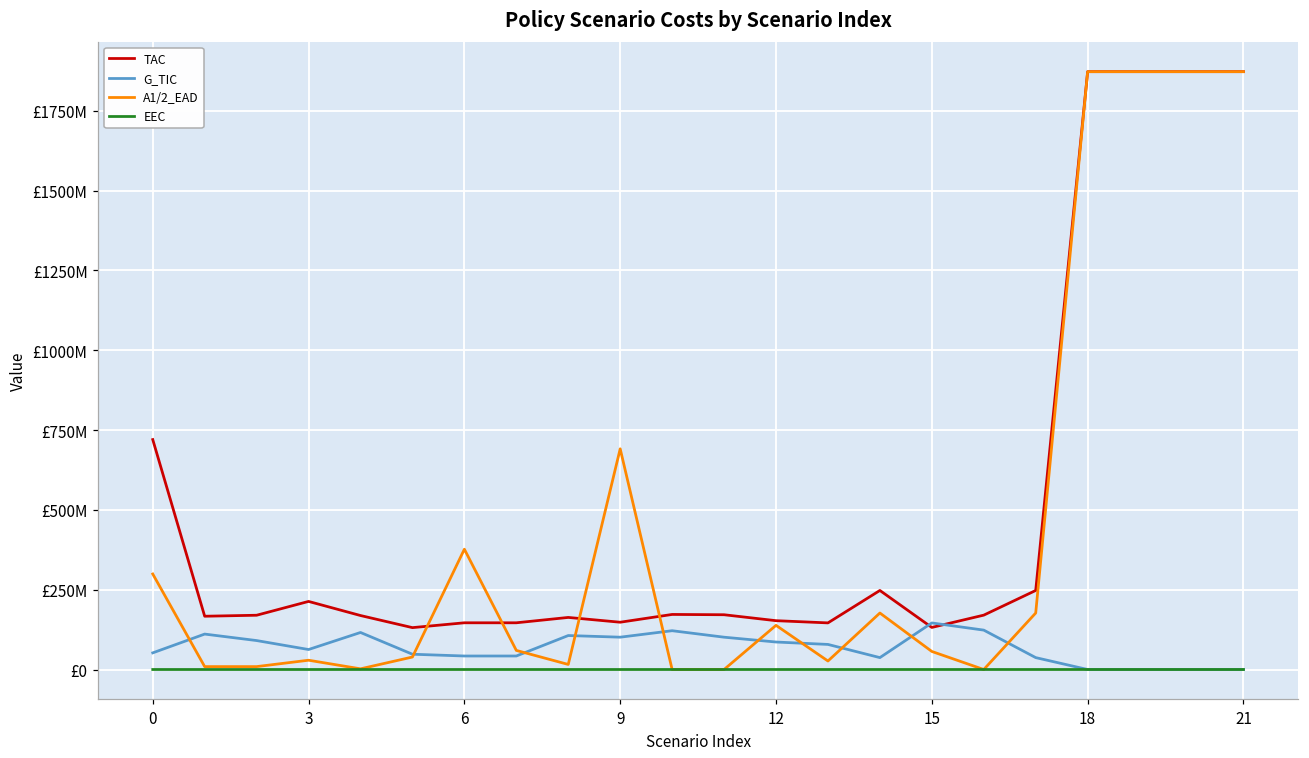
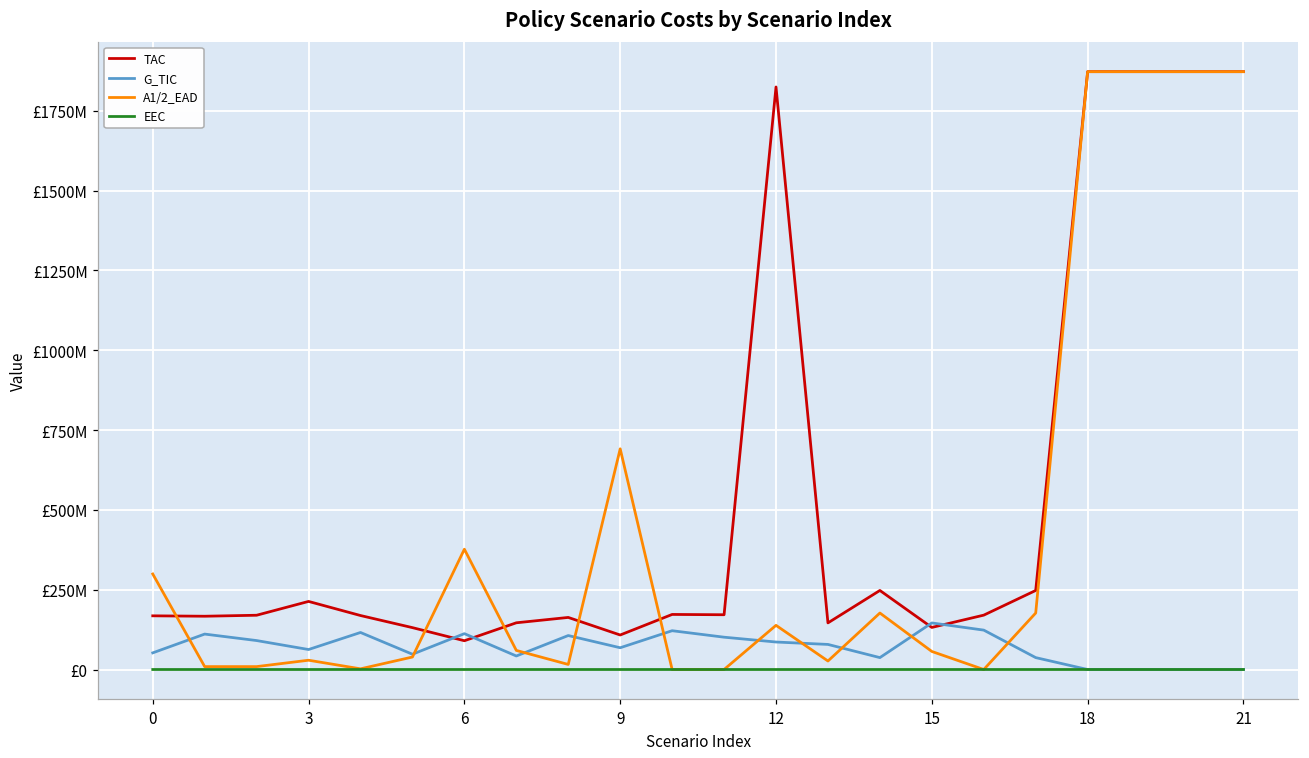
  {
    "TAC": {
-     "0": "£720000000",
+     "0": "£170000000",
      "3": "£210000000",
-     "6": "£150000000",
-     "9": "£150000000",
-     "12": "£150000000",
+     "6": "£90000000",
+     "9": "£110000000",
+     "12": "£1820000000",
      "15": "£130000000"
    },
    "G_TIC": {
      "0": "£50000000",
      "3": "£60000000",
-     "6": "£40000000",
-     "9": "£100000000",
+     "6": "£110000000",
+     "9": "£70000000",
      "12": "£90000000",
      "15": "£150000000"
    },
    "A1/2_EAD": {
      "0": "£300000000",
      "3": "£30000000",
      "6": "£380000000",
      "9": "£690000000",
      "12": "£140000000",
      "15": "£60000000"
    },
    "EEC": {
      "0": "£0",
      "3": "£0",
      "6": "£0",
      "9": "£0",
      "12": "£0",
      "15": "£0"
    }
  }
